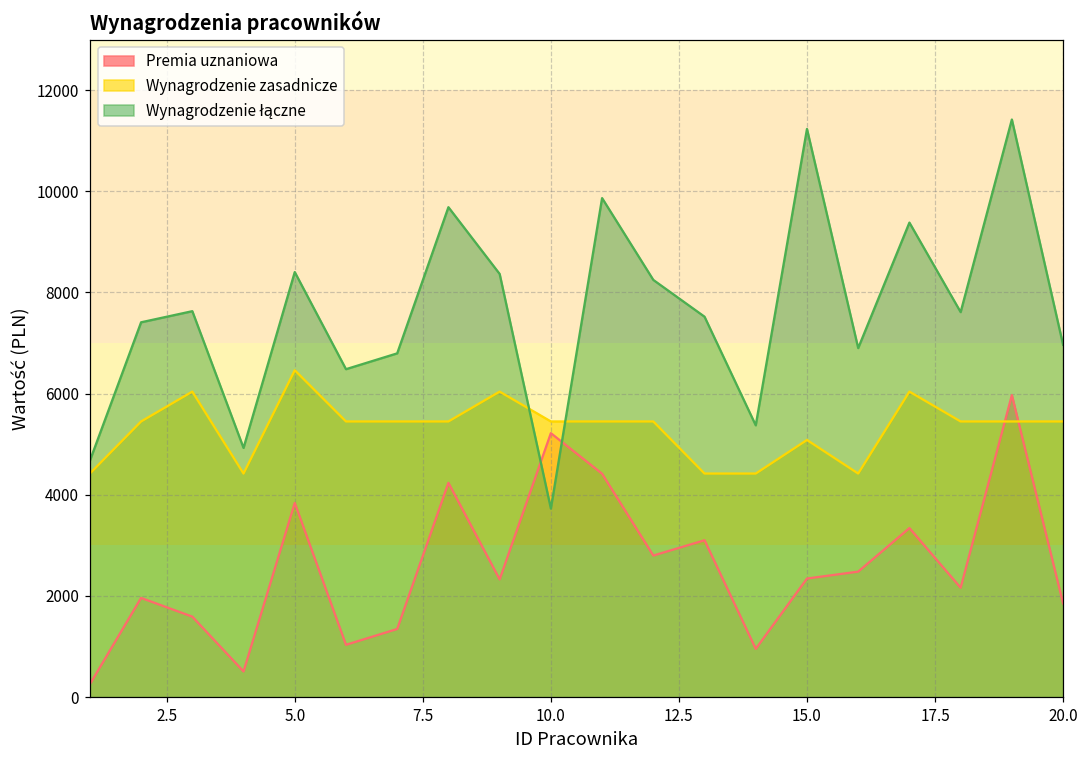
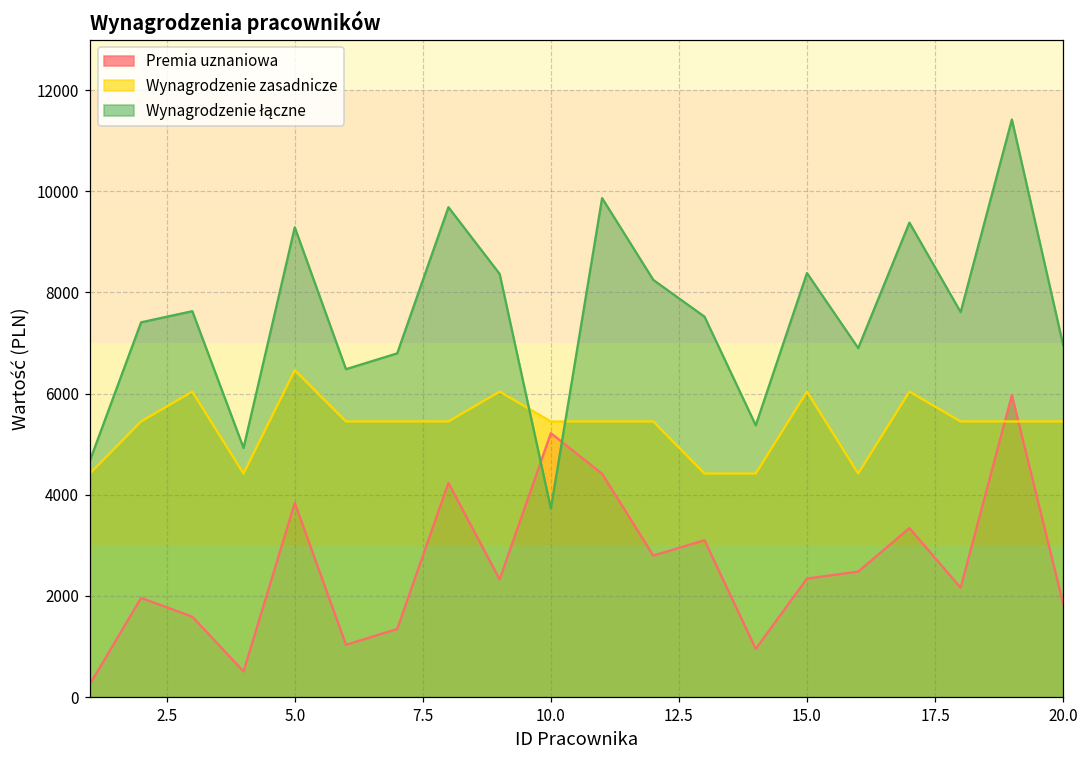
  {
    "Premia uznaniowa": {
      "5.0": 3800,
      "10.0": 5200,
      "15.0": 2300,
      "20.0": 1900
    },
    "Wynagrodzenie zasadnicze": {
      "5.0": 6500,
      "10.0": 5500,
-     "15.0": 5100,
+     "15.0": 6000,
      "20.0": 5500
    },
    "Wynagrodzenie łączne": {
-     "5.0": 8400,
+     "5.0": 9300,
      "10.0": 3700,
-     "15.0": 11200,
+     "15.0": 8400,
      "20.0": 7000
    }
  }
